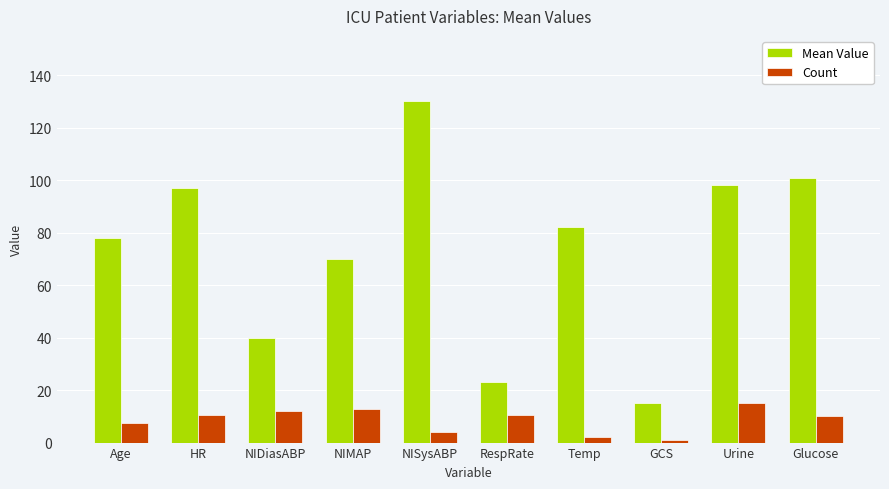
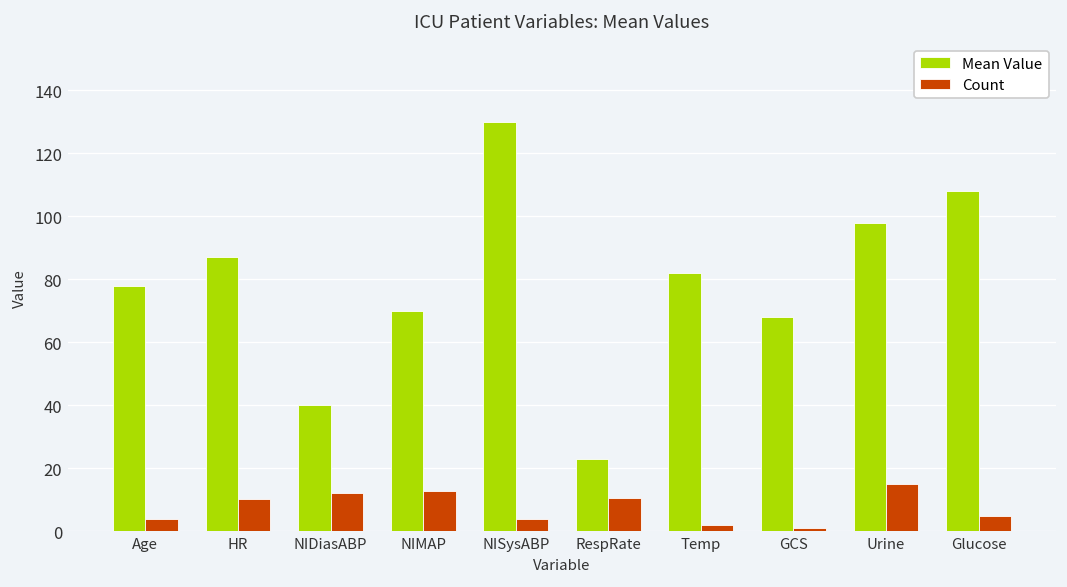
  {
    "Mean Value": {
      "Age": 78,
-     "HR": 97,
+     "HR": 87,
      "NIDiasABP": 40,
      "NIMAP": 70,
      "NISysABP": 130,
      "RespRate": 23,
      "Temp": 82,
-     "GCS": 15,
+     "GCS": 68,
      "Urine": 98,
-     "Glucose": 101
+     "Glucose": 108
    },
    "Count": {
-     "Age": 8,
+     "Age": 4,
      "HR": 10,
      "NIDiasABP": 12,
      "NIMAP": 13,
      "NISysABP": 4,
      "RespRate": 11,
      "Temp": 2,
      "GCS": 1,
      "Urine": 15,
-     "Glucose": 10
+     "Glucose": 5
    }
  }
